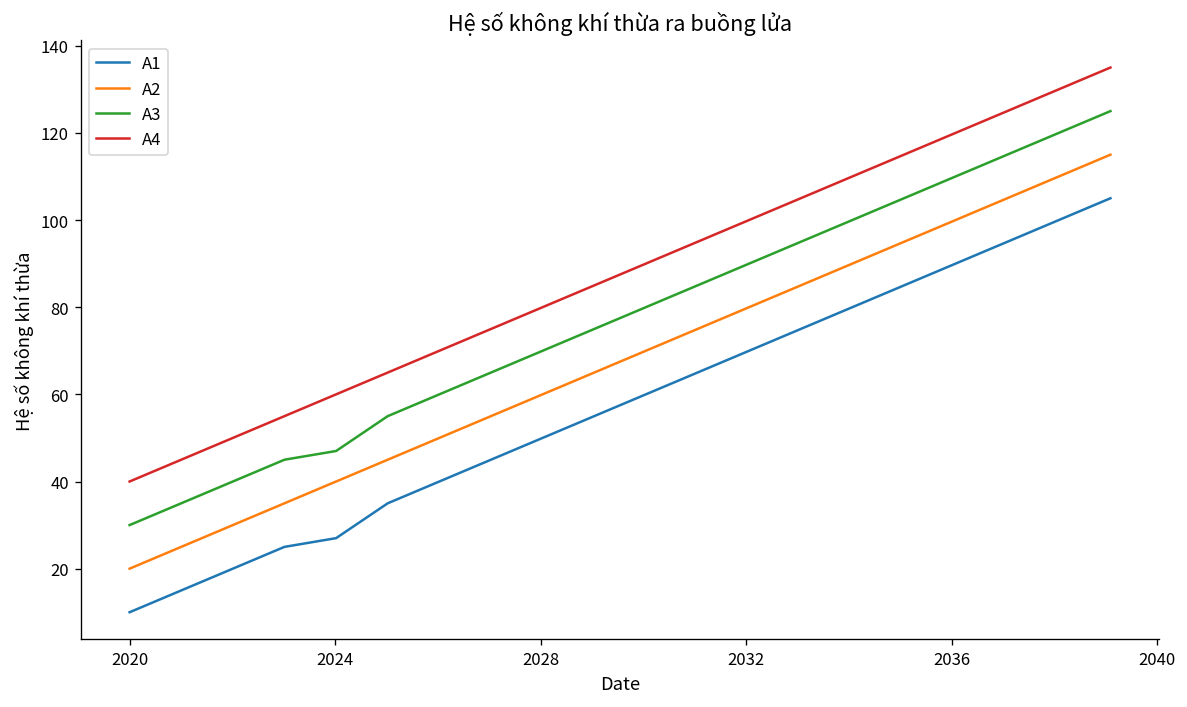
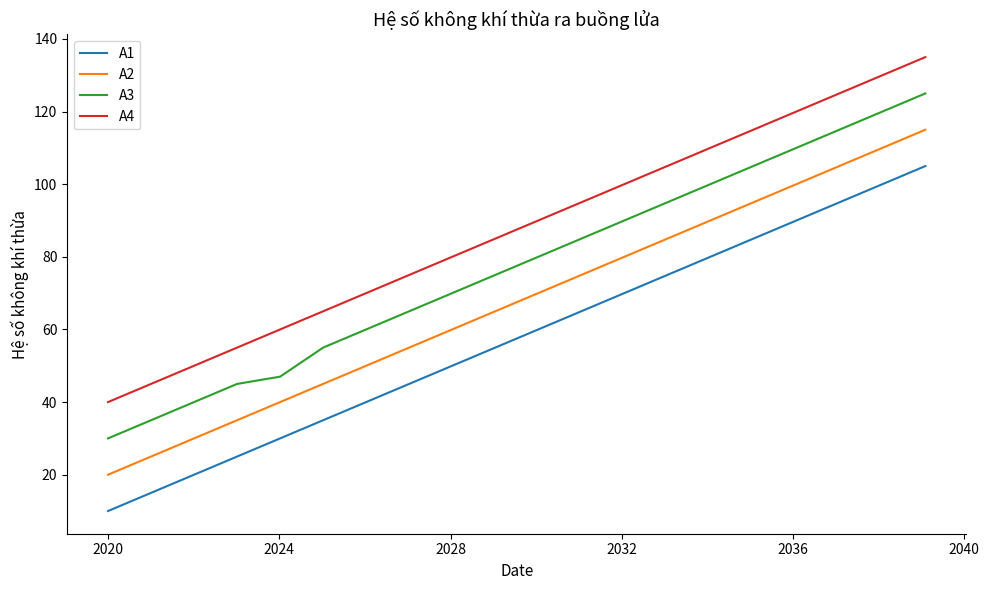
  {
    "A1": {
      "2020": 10,
-     "2024": 27
+     "2024": 30
    },
    "A2": {
      "2020": 20,
      "2024": 40
    },
    "A3": {
      "2020": 30,
      "2024": 47
    },
    "A4": {
      "2020": 40,
      "2024": 60
    }
  }
